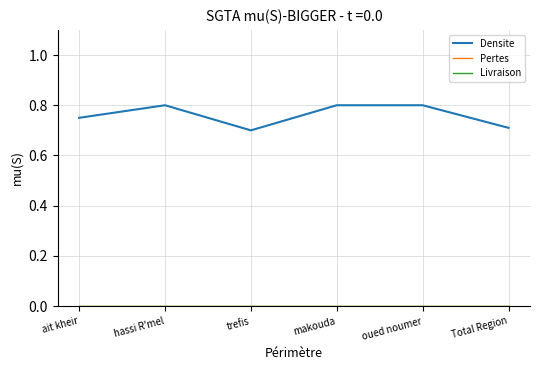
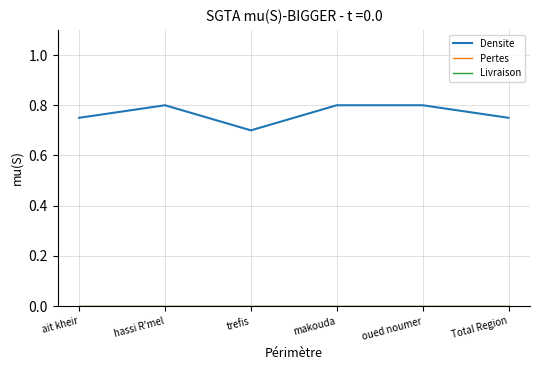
  {
    "Densite": {
      "ait kheir": 0.75,
      "hassi R'mel": 0.80,
      "trefis": 0.70,
      "makouda": 0.80,
      "oued noumer": 0.80,
-     "Total Region": 0.71
+     "Total Region": 0.75
    },
    "Livraison": {
      "ait kheir": 0.00,
      "hassi R'mel": 0.00,
      "trefis": 0.00,
      "makouda": 0.00,
      "oued noumer": 0.00,
      "Total Region": 0.00
    }
  }
